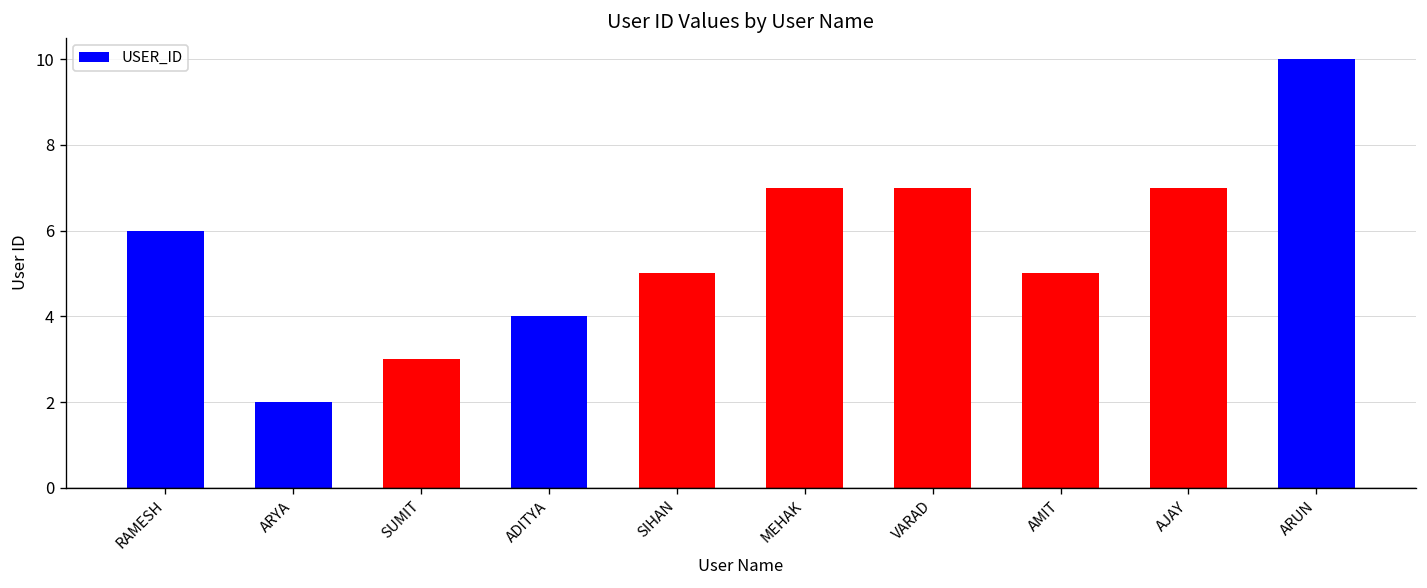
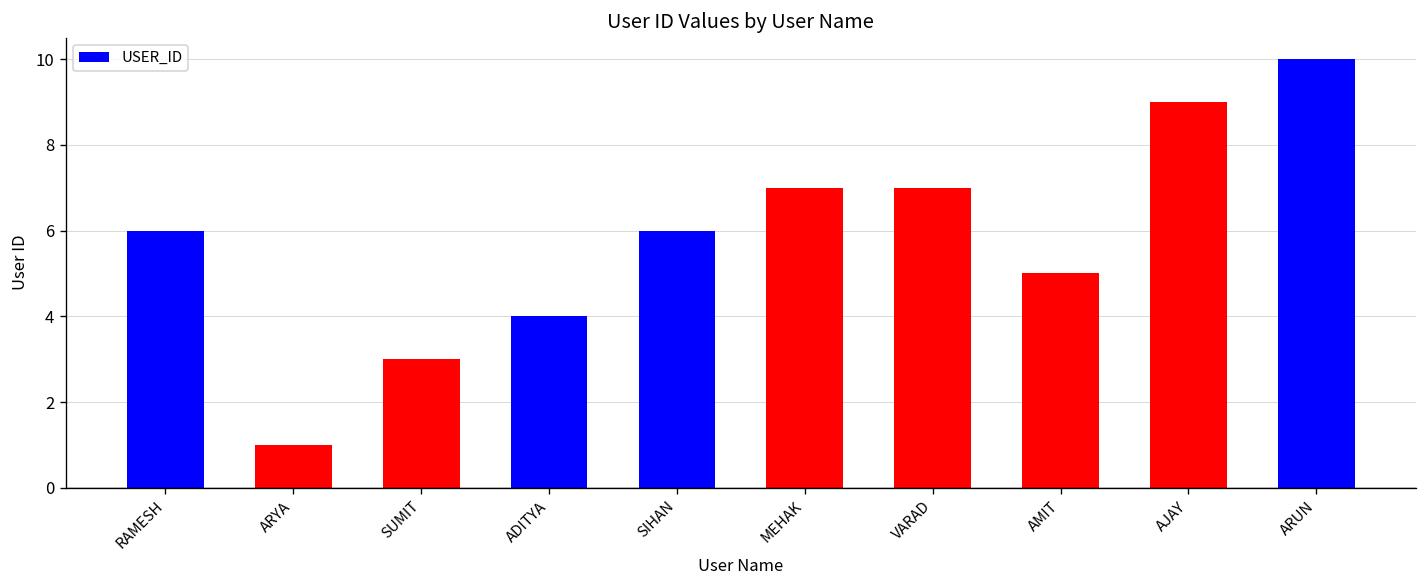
  {
    "RAMESH": 6,
-   "ARYA": 2,
+   "ARYA": 1,
    "SUMIT": 3,
    "ADITYA": 4,
-   "SIHAN": 5,
+   "SIHAN": 6,
    "MEHAK": 7,
    "VARAD": 7,
    "AMIT": 5,
-   "AJAY": 7,
+   "AJAY": 9,
    "ARUN": 10
  }
